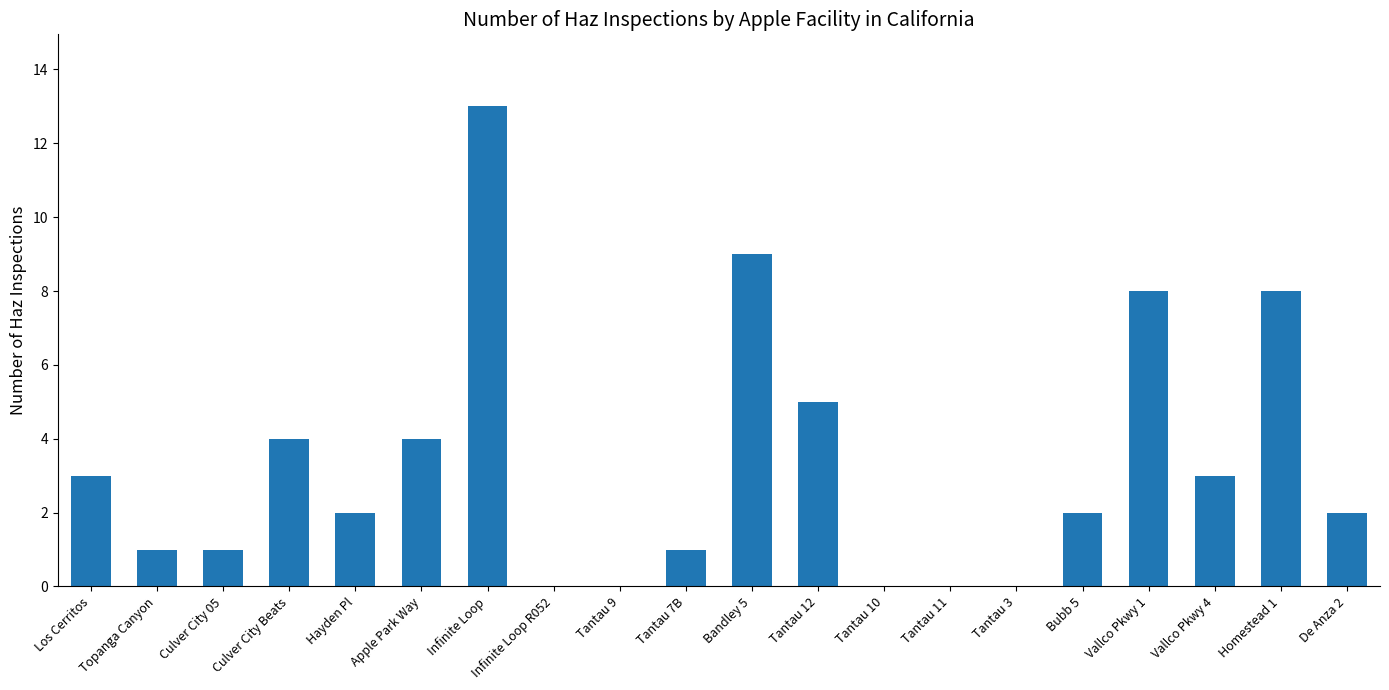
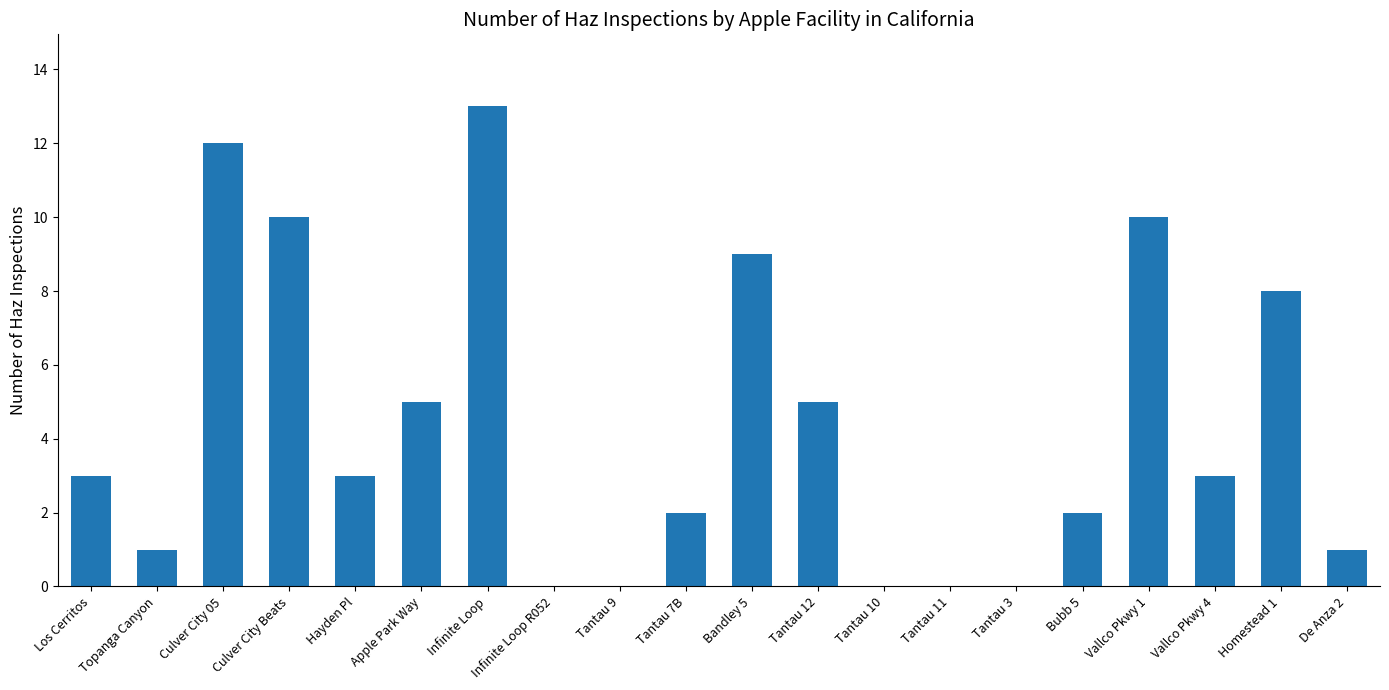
  {
    "Los Cerritos": 3,
    "Topanga Canyon": 1,
-   "Culver City 05": 1,
-   "Culver City Beats": 4,
-   "Hayden Pl": 2,
-   "Apple Park Way": 4,
+   "Culver City 05": 12,
+   "Culver City Beats": 10,
+   "Hayden Pl": 3,
+   "Apple Park Way": 5,
    "Infinite Loop": 13,
    "Infinite Loop R052": 0,
    "Tantau 9": 0,
-   "Tantau 7B": 1,
+   "Tantau 7B": 2,
    "Bandley 5": 9,
    "Tantau 12": 5,
    "Tantau 10": 0,
    "Tantau 11": 0,
    "Tantau 3": 0,
    "Bubb 5": 2,
-   "Vallco Pkwy 1": 8,
+   "Vallco Pkwy 1": 10,
    "Vallco Pkwy 4": 3,
    "Homestead 1": 8,
-   "De Anza 2": 2
+   "De Anza 2": 1
  }
